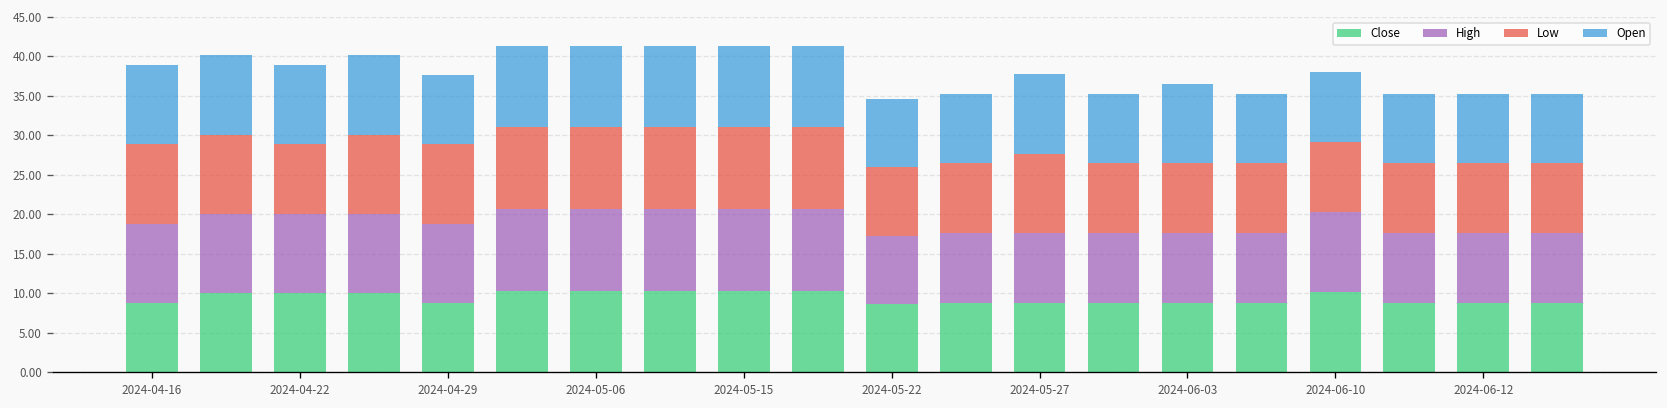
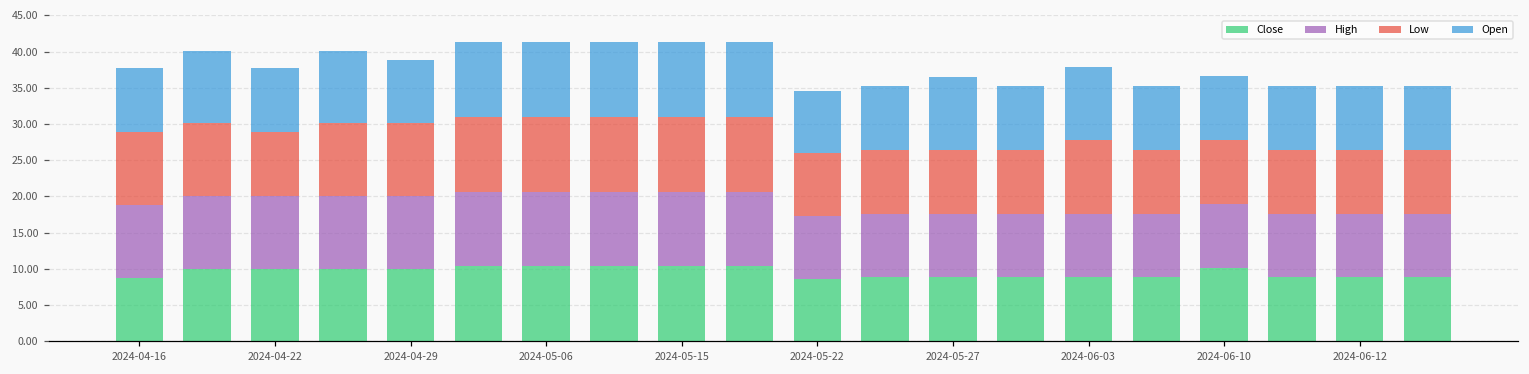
  {
    "Close": {
      "2024-04-16": 9,
      "2024-04-22": 10,
-     "2024-04-29": 9,
+     "2024-04-29": 10,
      "2024-05-06": 10,
      "2024-05-15": 10,
      "2024-05-22": 9,
      "2024-05-27": 9,
      "2024-06-03": 9,
      "2024-06-10": 10
    },
    "High": {
      "2024-04-16": 10,
      "2024-04-22": 10,
      "2024-04-29": 10,
      "2024-05-06": 10,
      "2024-05-15": 10,
      "2024-05-22": 9,
      "2024-05-27": 9,
      "2024-06-03": 9,
-     "2024-06-10": 10
+     "2024-06-10": 9
    },
    "Low": {
      "2024-04-16": 10,
      "2024-04-22": 9,
      "2024-04-29": 10,
      "2024-05-06": 10,
      "2024-05-15": 10,
      "2024-05-22": 9,
-     "2024-05-27": 10,
-     "2024-06-03": 9,
+     "2024-05-27": 9,
+     "2024-06-03": 10,
      "2024-06-10": 9
    },
    "Open": {
-     "2024-04-16": 10,
-     "2024-04-22": 10,
+     "2024-04-16": 9,
+     "2024-04-22": 9,
      "2024-04-29": 9,
      "2024-05-06": 10,
      "2024-05-15": 10,
      "2024-05-22": 9,
      "2024-05-27": 10,
      "2024-06-03": 10,
      "2024-06-10": 9
    }
  }
